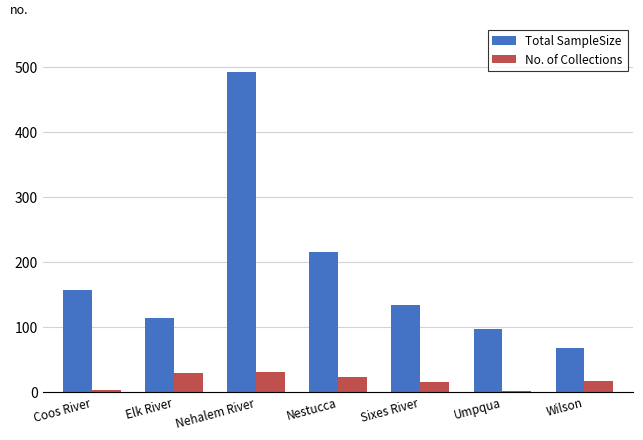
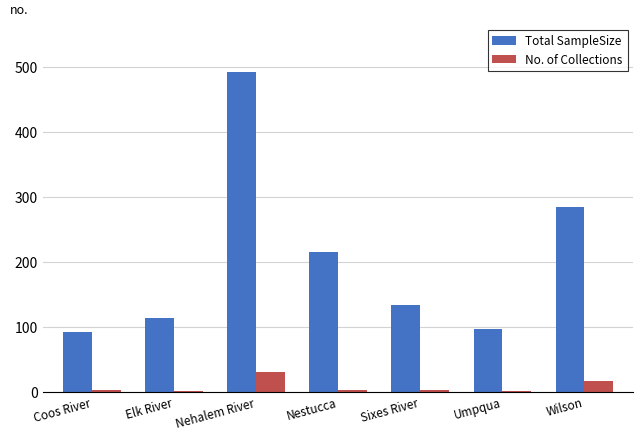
  {
    "Total SampleSize": {
-     "Coos River": 160,
+     "Coos River": 90,
      "Elk River": 110,
      "Nehalem River": 490,
      "Nestucca": 220,
      "Sixes River": 130,
      "Umpqua": 100,
-     "Wilson": 70
+     "Wilson": 280
    },
    "No. of Collections": {
-     "Elk River": 30,
+     "Elk River": 0,
      "Nehalem River": 30,
-     "Nestucca": 20,
-     "Sixes River": 20,
+     "Nestucca": 0,
+     "Sixes River": 0,
      "Wilson": 20
    }
  }
